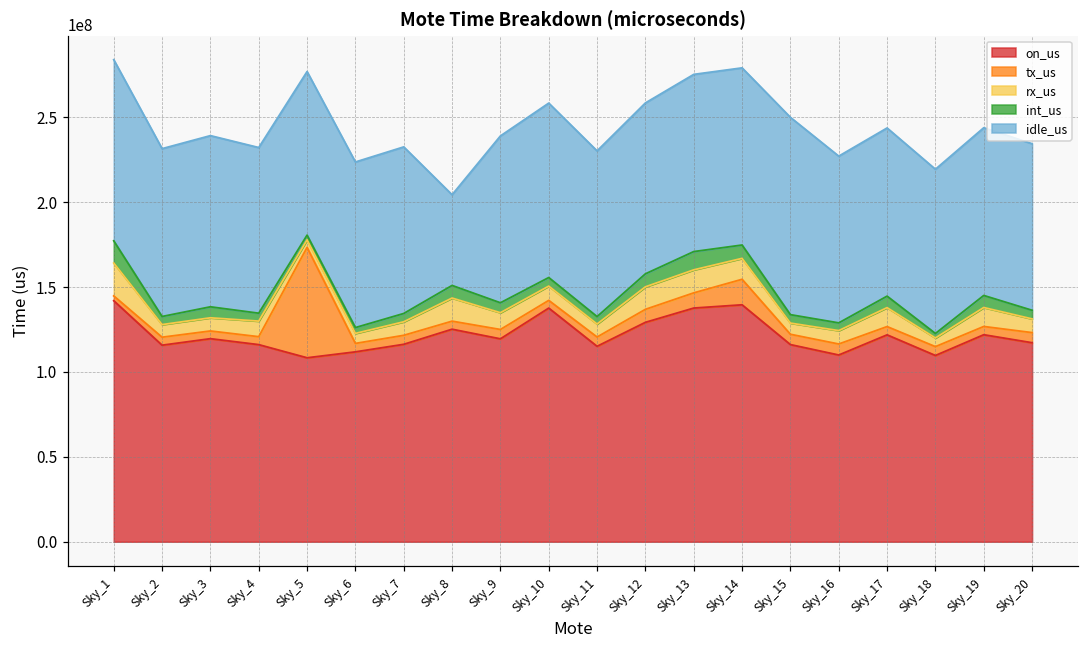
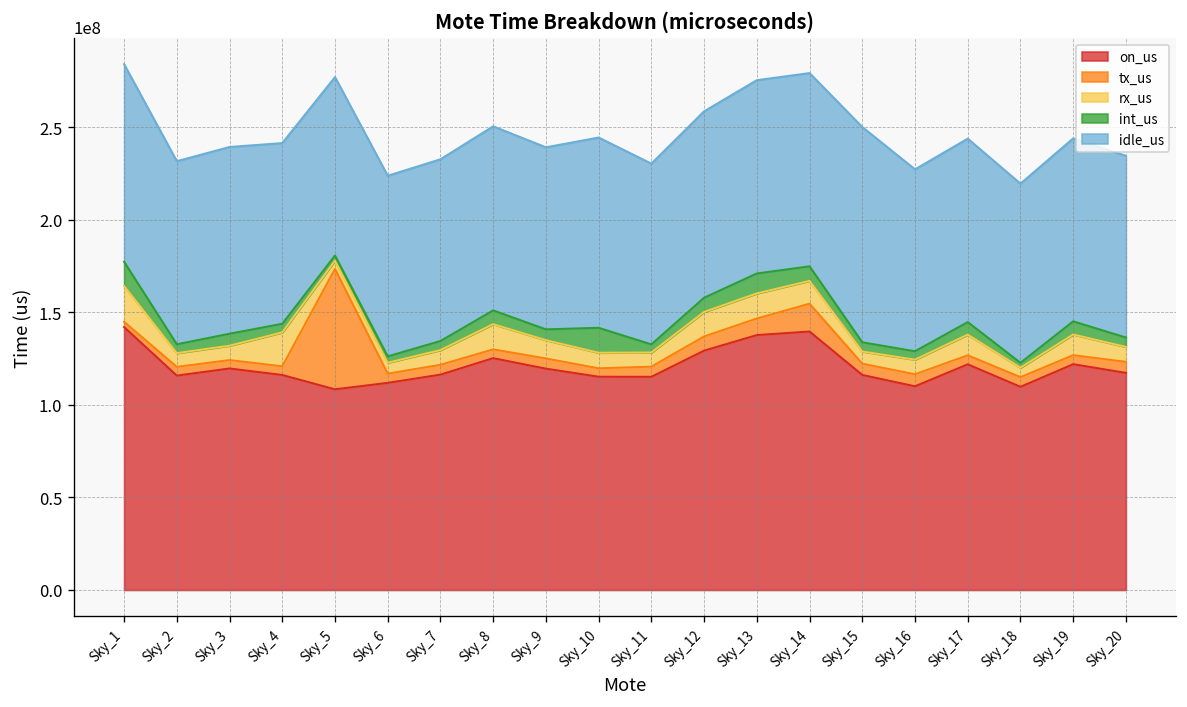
  {
    "on_us": {
      "Sky_1": 142000000,
      "Sky_2": 116000000,
      "Sky_3": 120000000,
      "Sky_4": 116000000,
      "Sky_5": 108000000,
      "Sky_6": 112000000,
      "Sky_7": 116000000,
      "Sky_8": 125000000,
      "Sky_9": 120000000,
-     "Sky_10": 138000000,
+     "Sky_10": 115000000,
      "Sky_11": 115000000,
      "Sky_12": 129000000,
      "Sky_13": 138000000,
      "Sky_14": 140000000,
      "Sky_15": 116000000,
      "Sky_16": 110000000,
      "Sky_17": 122000000,
      "Sky_18": 110000000,
      "Sky_19": 122000000,
      "Sky_20": 117000000
    },
    "tx_us": {
      "Sky_1": 3000000,
      "Sky_2": 5000000,
      "Sky_3": 5000000,
      "Sky_4": 5000000,
      "Sky_5": 65000000,
      "Sky_6": 5000000,
      "Sky_7": 5000000,
      "Sky_8": 5000000,
      "Sky_9": 6000000,
      "Sky_10": 5000000,
      "Sky_11": 5000000,
      "Sky_12": 8000000,
      "Sky_13": 9000000,
      "Sky_14": 15000000,
      "Sky_15": 6000000,
      "Sky_16": 6000000,
      "Sky_17": 5000000,
      "Sky_18": 5000000,
      "Sky_19": 5000000,
      "Sky_20": 6000000
    },
    "rx_us": {
      "Sky_1": 19000000,
      "Sky_2": 7000000,
      "Sky_3": 8000000,
-     "Sky_4": 9000000,
+     "Sky_4": 18000000,
      "Sky_5": 4000000,
      "Sky_6": 6000000,
      "Sky_7": 8000000,
      "Sky_8": 14000000,
      "Sky_9": 10000000,
      "Sky_10": 8000000,
      "Sky_11": 8000000,
      "Sky_12": 13000000,
      "Sky_13": 14000000,
      "Sky_14": 12000000,
      "Sky_15": 7000000,
      "Sky_16": 8000000,
      "Sky_17": 11000000,
      "Sky_18": 5000000,
      "Sky_19": 11000000,
      "Sky_20": 8000000
    },
    "int_us": {
      "Sky_1": 13000000,
      "Sky_2": 5000000,
      "Sky_3": 6000000,
      "Sky_4": 5000000,
      "Sky_5": 3000000,
      "Sky_6": 3000000,
      "Sky_7": 5000000,
      "Sky_8": 7000000,
      "Sky_9": 6000000,
-     "Sky_10": 5000000,
+     "Sky_10": 13000000,
      "Sky_11": 4000000,
      "Sky_12": 8000000,
      "Sky_13": 11000000,
      "Sky_14": 8000000,
      "Sky_15": 5000000,
      "Sky_16": 5000000,
      "Sky_17": 7000000,
      "Sky_18": 3000000,
      "Sky_19": 7000000,
      "Sky_20": 5000000
    },
    "idle_us": {
      "Sky_1": 107000000,
      "Sky_2": 99000000,
      "Sky_3": 101000000,
      "Sky_4": 98000000,
      "Sky_5": 96000000,
      "Sky_6": 98000000,
      "Sky_7": 98000000,
-     "Sky_8": 53000000,
+     "Sky_8": 99000000,
      "Sky_9": 98000000,
      "Sky_10": 103000000,
      "Sky_11": 98000000,
      "Sky_12": 101000000,
      "Sky_13": 104000000,
      "Sky_14": 104000000,
      "Sky_15": 116000000,
      "Sky_16": 98000000,
      "Sky_17": 99000000,
      "Sky_18": 97000000,
      "Sky_19": 99000000,
      "Sky_20": 98000000
    }
  }
